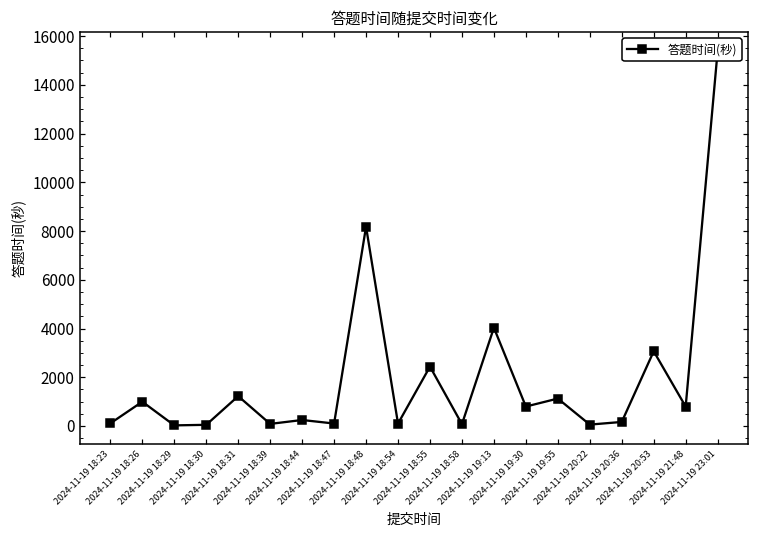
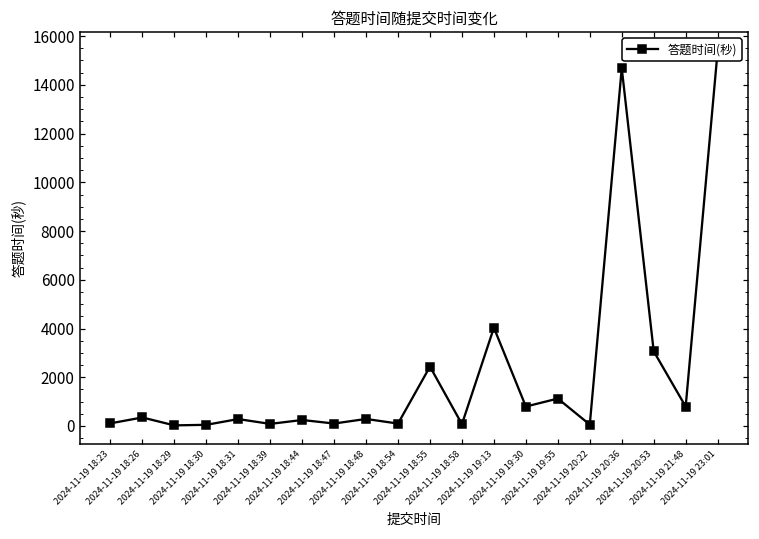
  {
    "2024-11-19 18:23": 100,
-   "2024-11-19 18:26": 1000,
+   "2024-11-19 18:26": 400,
    "2024-11-19 18:29": 0,
    "2024-11-19 18:30": 0,
-   "2024-11-19 18:31": 1200,
+   "2024-11-19 18:31": 300,
    "2024-11-19 18:39": 100,
    "2024-11-19 18:44": 200,
    "2024-11-19 18:47": 100,
-   "2024-11-19 18:48": 8200,
+   "2024-11-19 18:48": 300,
    "2024-11-19 18:54": 100,
    "2024-11-19 18:55": 2400,
    "2024-11-19 18:58": 100,
    "2024-11-19 19:13": 4000,
    "2024-11-19 19:30": 800,
    "2024-11-19 19:55": 1100,
    "2024-11-19 20:22": 100,
-   "2024-11-19 20:36": 200,
+   "2024-11-19 20:36": 14700,
    "2024-11-19 20:53": 3100,
    "2024-11-19 21:48": 800
  }
